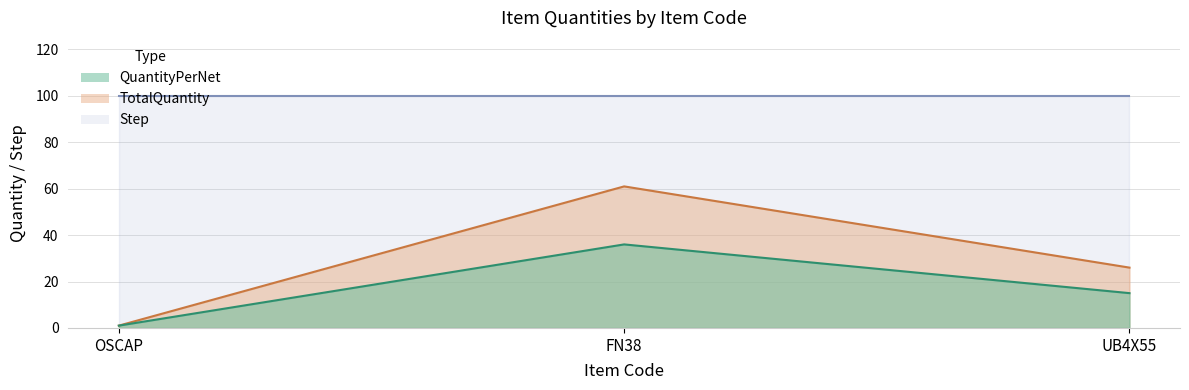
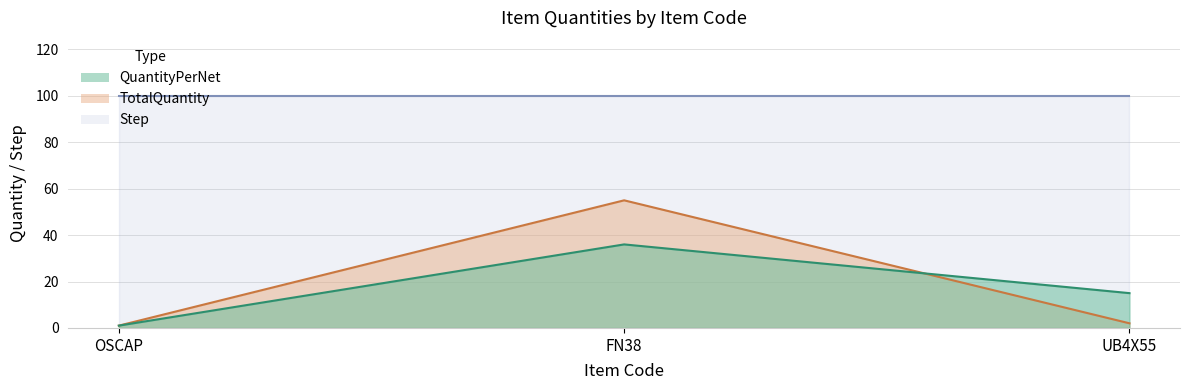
  {
    "Step": {
      "OSCAP": 100,
      "FN38": 100,
      "UB4X55": 100
    },
    "TotalQuantity": {
-     "FN38": 61,
-     "UB4X55": 26
+     "FN38": 55,
+     "UB4X55": 2
    },
    "QuantityPerNet": {
      "FN38": 36,
      "UB4X55": 15
    }
  }
